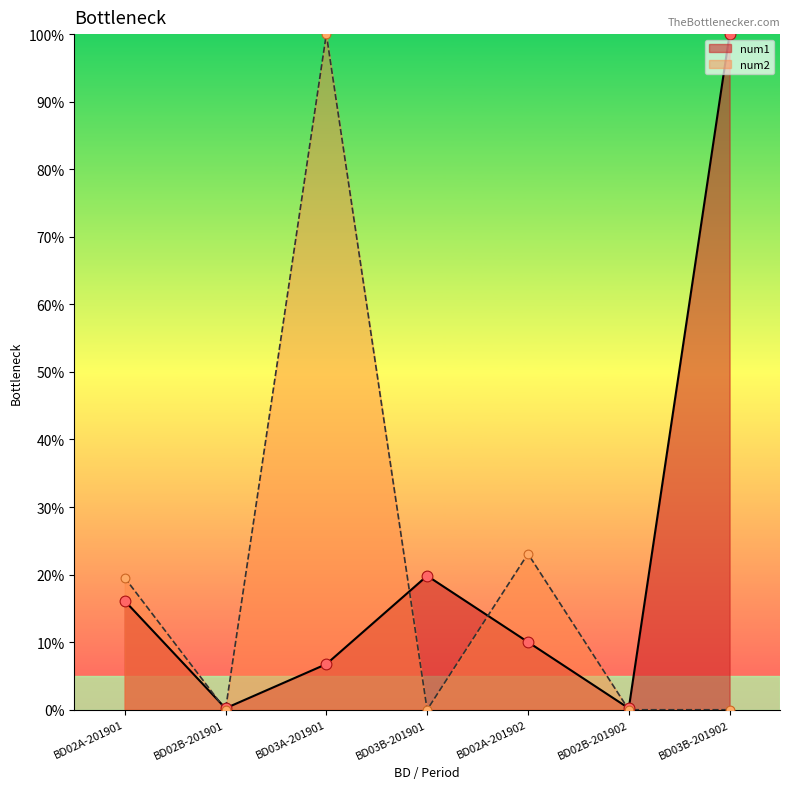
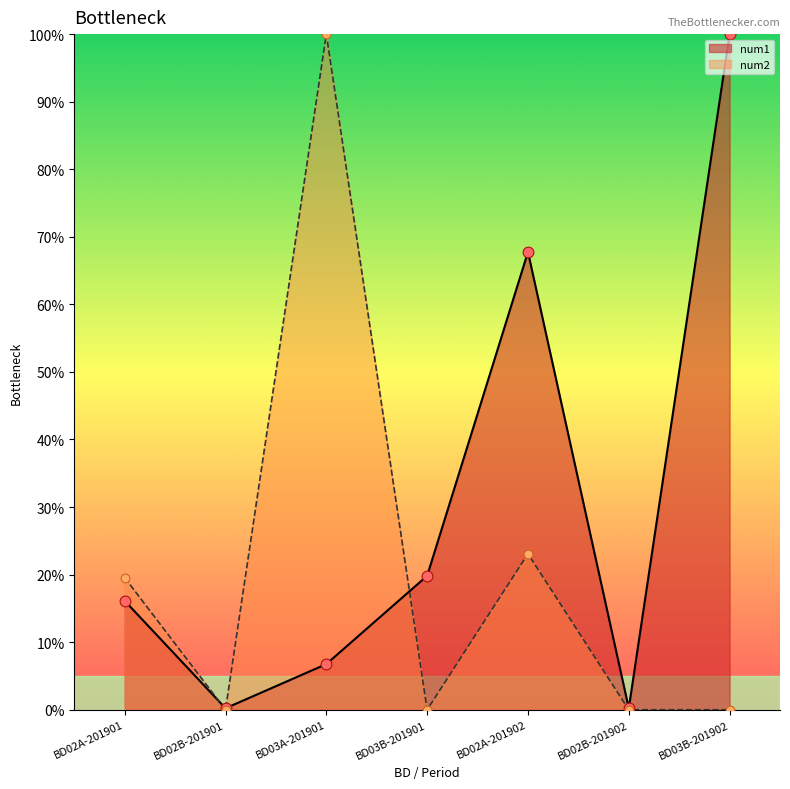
  {
    "num1": {
      "BD02A-201901": "16%",
      "BD03A-201901": "7%",
      "BD03B-201901": "20%",
-     "BD02A-201902": "10%",
+     "BD02A-201902": "68%",
      "BD03B-201902": "100%"
    },
    "num2": {
      "BD02A-201901": "20%",
      "BD03A-201901": "100%",
      "BD02A-201902": "23%"
    }
  }
